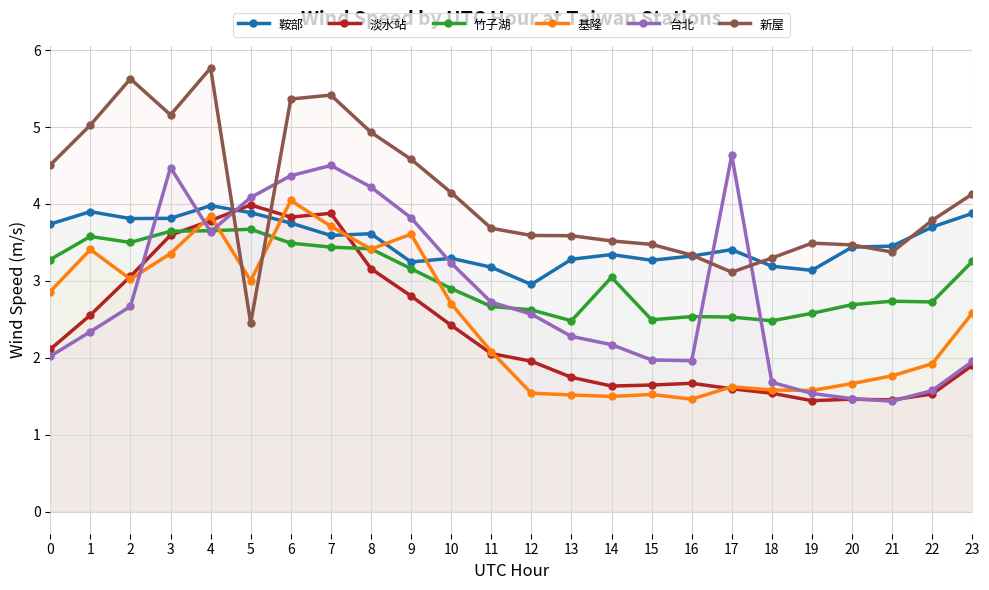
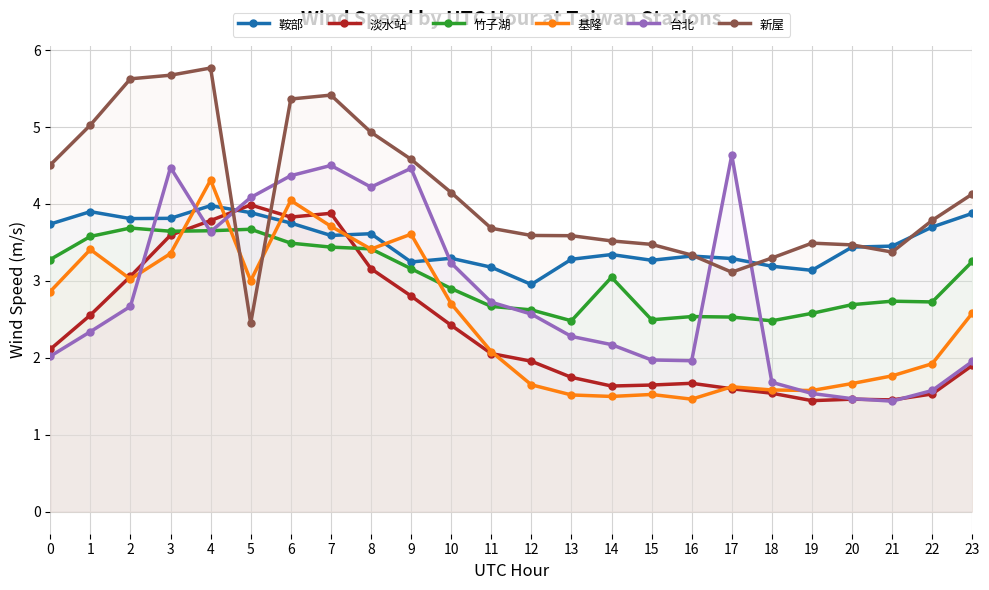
  {
    "鞍部": {
      "0": 3.7,
      "1": 3.9,
      "2": 3.8,
      "3": 3.8,
      "4": 4.0,
      "5": 3.9,
      "6": 3.8,
      "7": 3.6,
      "8": 3.6,
      "9": 3.2,
      "10": 3.3,
      "11": 3.2,
      "12": 3.0,
      "13": 3.3,
      "14": 3.3,
      "15": 3.3,
-     "17": 3.4,
+     "17": 3.3,
      "18": 3.2,
      "19": 3.1,
      "21": 3.5,
      "22": 3.7,
      "23": 3.9
    },
    "淡水站": {
      "0": 2.1,
      "1": 2.6,
      "2": 3.1,
      "3": 3.6,
      "4": 3.8,
      "5": 4.0,
      "6": 3.8,
      "7": 3.9,
      "8": 3.2,
      "9": 2.8,
      "10": 2.4,
      "12": 2.0,
      "13": 1.7,
      "14": 1.6,
      "15": 1.6,
      "16": 1.7,
      "18": 1.5,
      "19": 1.4,
      "22": 1.5,
      "23": 1.9
    },
    "竹子湖": {
      "0": 3.3,
      "1": 3.6,
-     "2": 3.5,
+     "2": 3.7,
      "3": 3.6,
      "5": 3.7,
      "6": 3.5,
      "7": 3.4,
      "9": 3.2,
      "10": 2.9,
      "11": 2.7,
      "12": 2.6,
      "13": 2.5,
      "14": 3.0,
      "15": 2.5,
      "16": 2.5,
      "17": 2.5,
      "18": 2.5,
      "19": 2.6,
      "20": 2.7,
      "21": 2.7,
      "22": 2.7,
      "23": 3.3
    },
    "基隆": {
      "0": 2.9,
      "1": 3.4,
      "2": 3.0,
      "3": 3.4,
-     "4": 3.8,
+     "4": 4.3,
      "5": 3.0,
      "6": 4.0,
      "7": 3.7,
      "9": 3.6,
      "10": 2.7,
-     "12": 1.5,
+     "12": 1.6,
      "13": 1.5,
      "14": 1.5,
      "15": 1.5,
      "16": 1.5,
      "18": 1.6,
      "19": 1.6,
      "20": 1.7,
      "21": 1.8,
      "22": 1.9,
      "23": 2.6
    },
    "台北": {
      "0": 2.0,
      "1": 2.3,
      "2": 2.7,
      "3": 4.5,
      "5": 4.1,
      "6": 4.4,
      "7": 4.5,
      "8": 4.2,
-     "9": 3.8,
+     "9": 4.5,
      "10": 3.2,
      "11": 2.7,
      "12": 2.6,
      "13": 2.3,
      "14": 2.2,
      "15": 2.0,
      "16": 2.0,
      "17": 4.6,
      "18": 1.7,
      "19": 1.5,
      "22": 1.6,
      "23": 2.0
    },
    "新屋": {
      "0": 4.5,
      "1": 5.0,
      "2": 5.6,
-     "3": 5.2,
+     "3": 5.7,
      "4": 5.8,
      "5": 2.4,
      "6": 5.4,
      "7": 5.4,
      "8": 4.9,
      "9": 4.6,
      "10": 4.1,
      "11": 3.7,
      "12": 3.6,
      "13": 3.6,
      "14": 3.5,
      "15": 3.5,
      "17": 3.1,
      "18": 3.3,
      "19": 3.5,
      "21": 3.4,
      "22": 3.8,
      "23": 4.1
    }
  }
